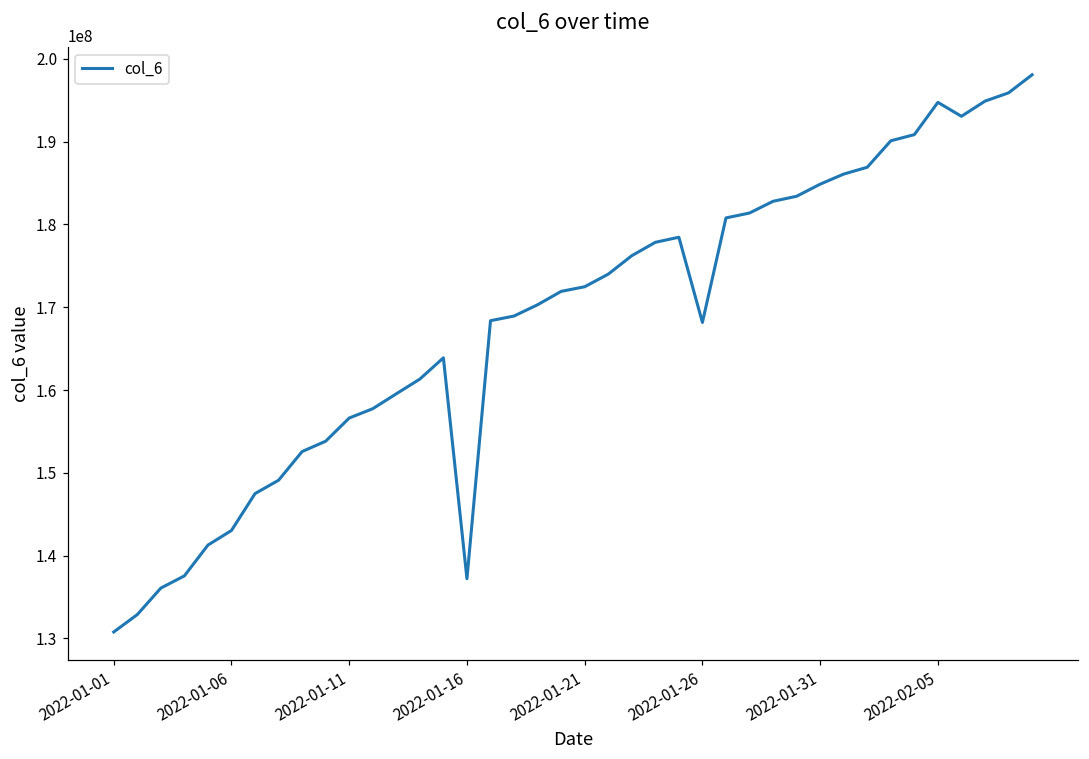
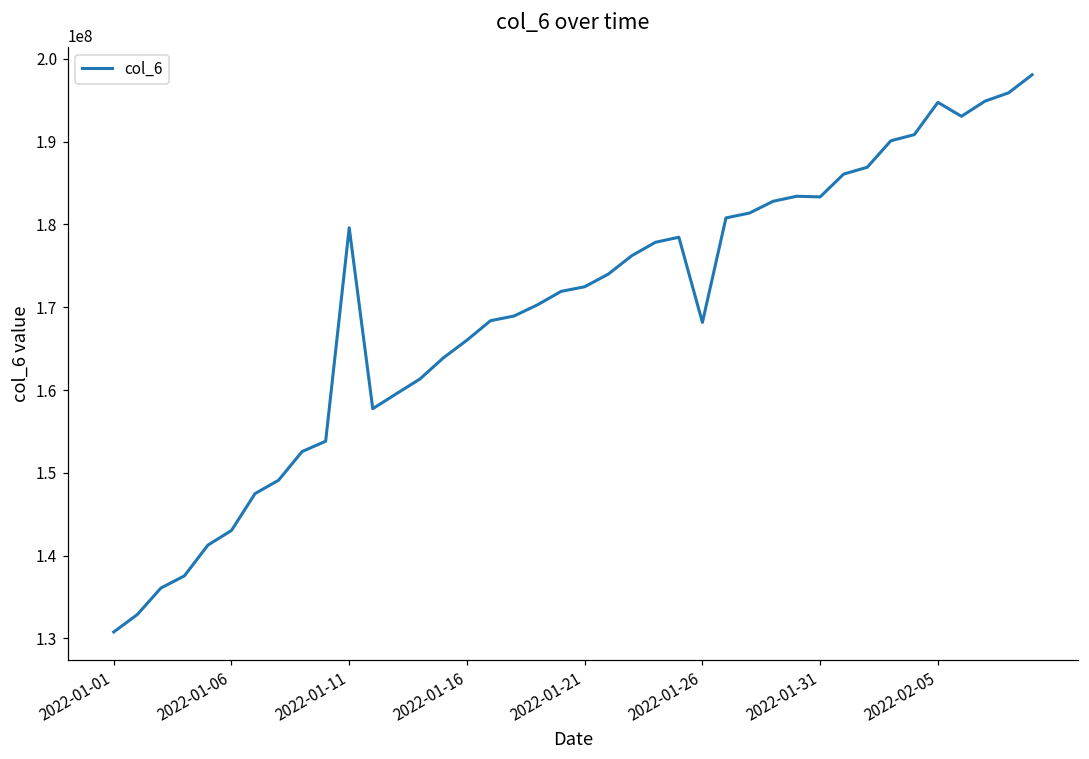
  {
    "2022-01-01": 131000000,
    "2022-01-06": 143000000,
-   "2022-01-11": 157000000,
-   "2022-01-16": 137000000,
+   "2022-01-11": 180000000,
+   "2022-01-16": 166000000,
    "2022-01-21": 172000000,
    "2022-01-26": 168000000,
-   "2022-01-31": 185000000,
+   "2022-01-31": 183000000,
    "2022-02-05": 195000000
  }
